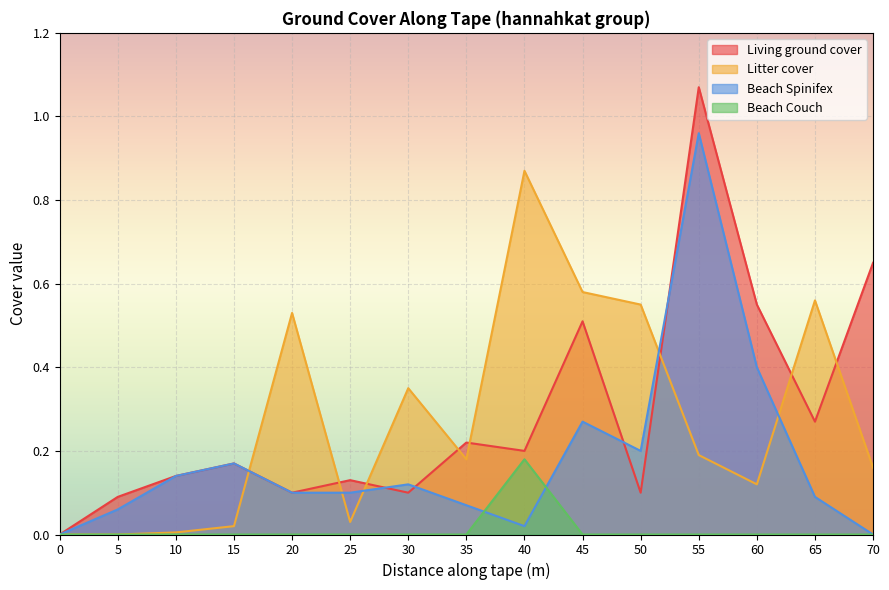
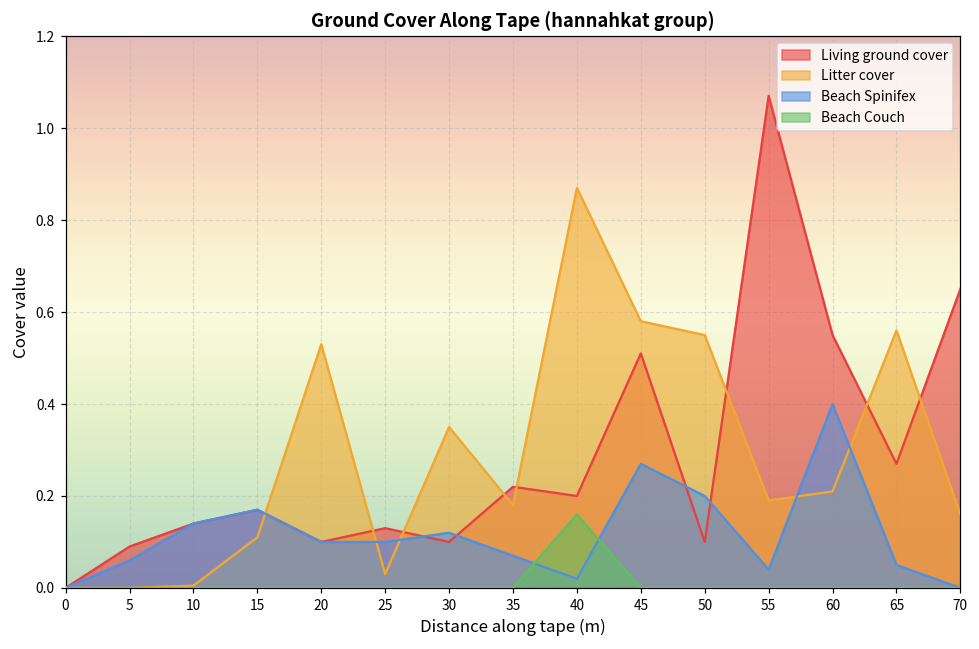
  {
    "Living ground cover": {
      "5": 0.09,
      "25": 0.13,
      "30": 0.10,
      "35": 0.22,
      "40": 0.20,
      "45": 0.51,
      "50": 0.10,
      "55": 1.07,
      "60": 0.55,
      "65": 0.27,
      "70": 0.65
    },
    "Litter cover": {
-     "15": 0.02,
+     "15": 0.11,
      "20": 0.53,
      "25": 0.03,
      "30": 0.35,
      "35": 0.18,
      "40": 0.87,
      "45": 0.58,
      "50": 0.55,
      "55": 0.19,
-     "60": 0.12,
+     "60": 0.21,
      "65": 0.56,
      "70": 0.16
    },
    "Beach Spinifex": {
      "5": 0.06,
      "25": 0.10,
      "30": 0.12,
      "35": 0.07,
      "40": 0.02,
      "45": 0.27,
      "50": 0.20,
-     "55": 0.96,
+     "55": 0.04,
      "60": 0.40,
-     "65": 0.09
+     "65": 0.05
    },
    "Beach Couch": {
      "15": 0.00,
      "20": 0.00,
      "25": 0.00,
      "30": 0.00,
      "35": 0.00,
-     "40": 0.18,
+     "40": 0.16,
      "45": 0.00,
      "50": 0.00,
      "55": 0.00,
      "60": 0.00,
      "65": 0.00
    }
  }
